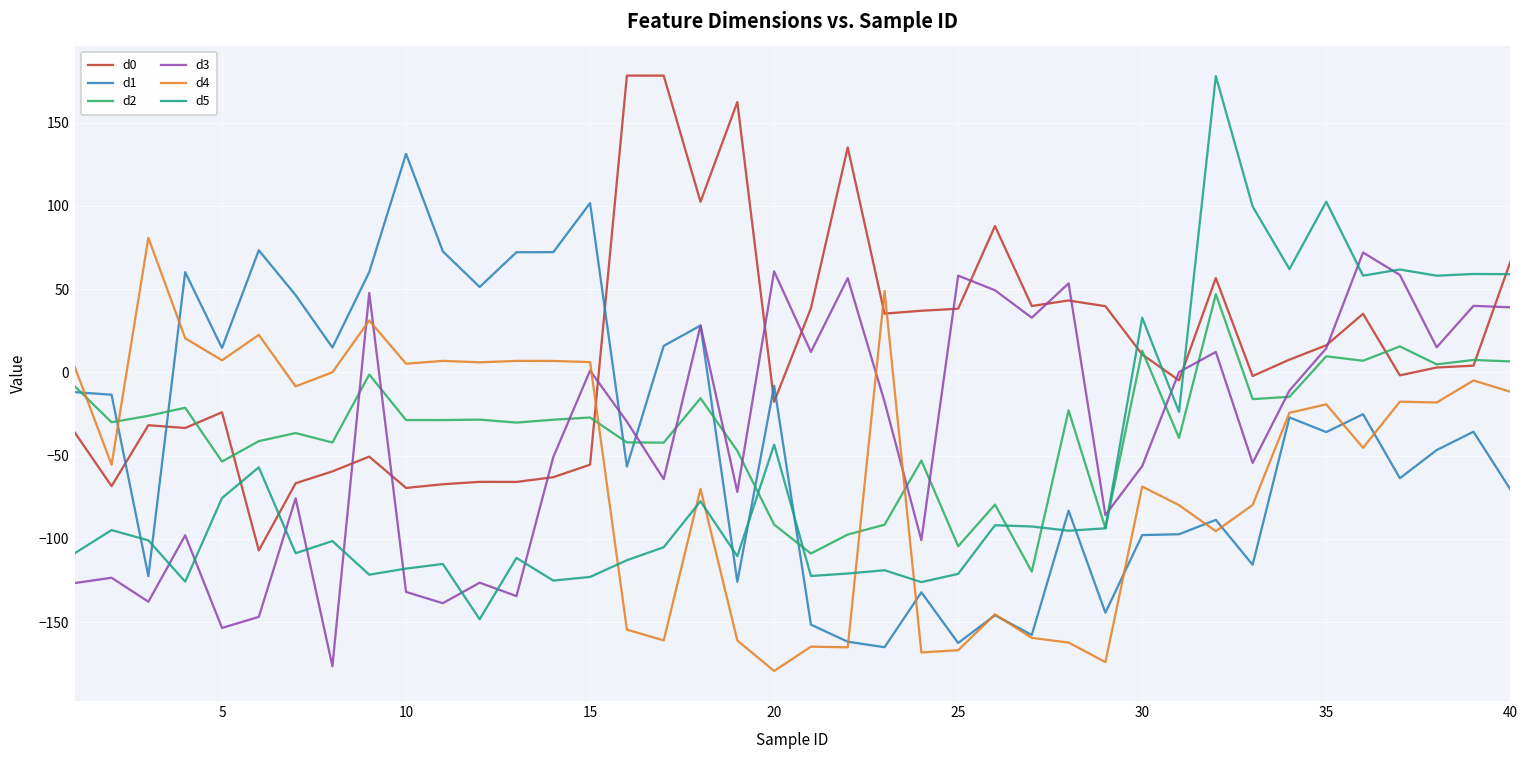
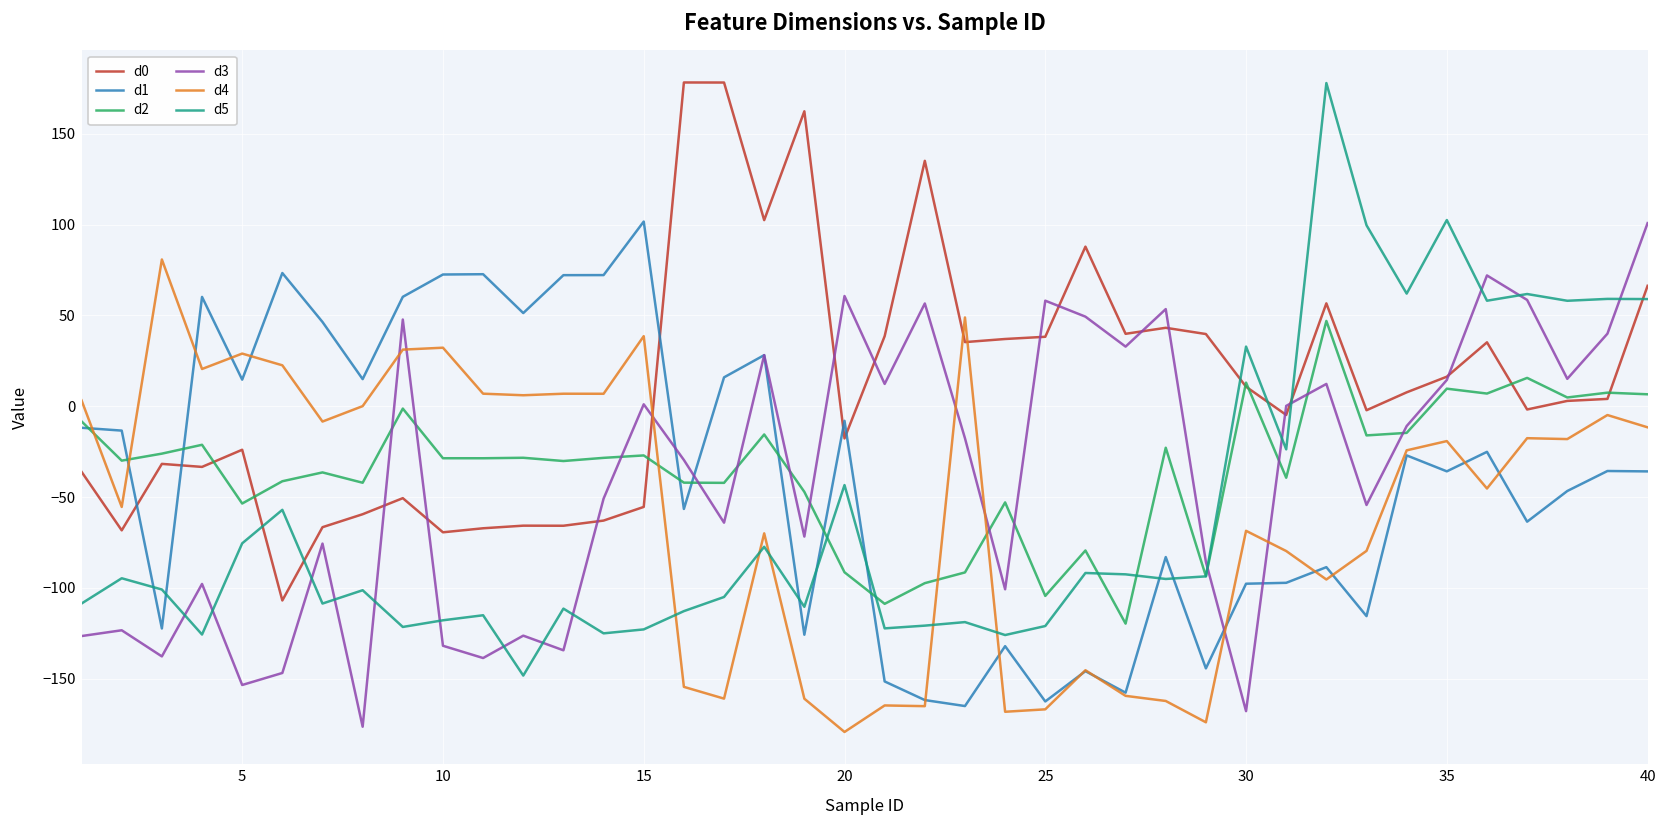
  {
    "d0": {
      "5": -24,
      "10": -69,
      "15": -55,
      "20": -18,
      "25": 38,
      "30": 11,
      "35": 16,
      "40": 66
    },
    "d1": {
      "5": 15,
-     "10": 131,
+     "10": 73,
      "15": 102,
      "20": -8,
      "25": -162,
      "30": -98,
      "35": -36,
-     "40": -70
+     "40": -36
    },
    "d3": {
      "5": -153,
      "10": -132,
      "15": 1,
      "20": 61,
      "25": 58,
-     "30": -56,
+     "30": -168,
      "35": 14,
-     "40": 39
+     "40": 101
    },
    "d4": {
-     "5": 7,
-     "10": 5,
-     "15": 6,
+     "5": 29,
+     "10": 32,
+     "15": 39,
      "20": -179,
      "25": -167,
      "30": -69,
      "35": -19,
      "40": -12
    }
  }
